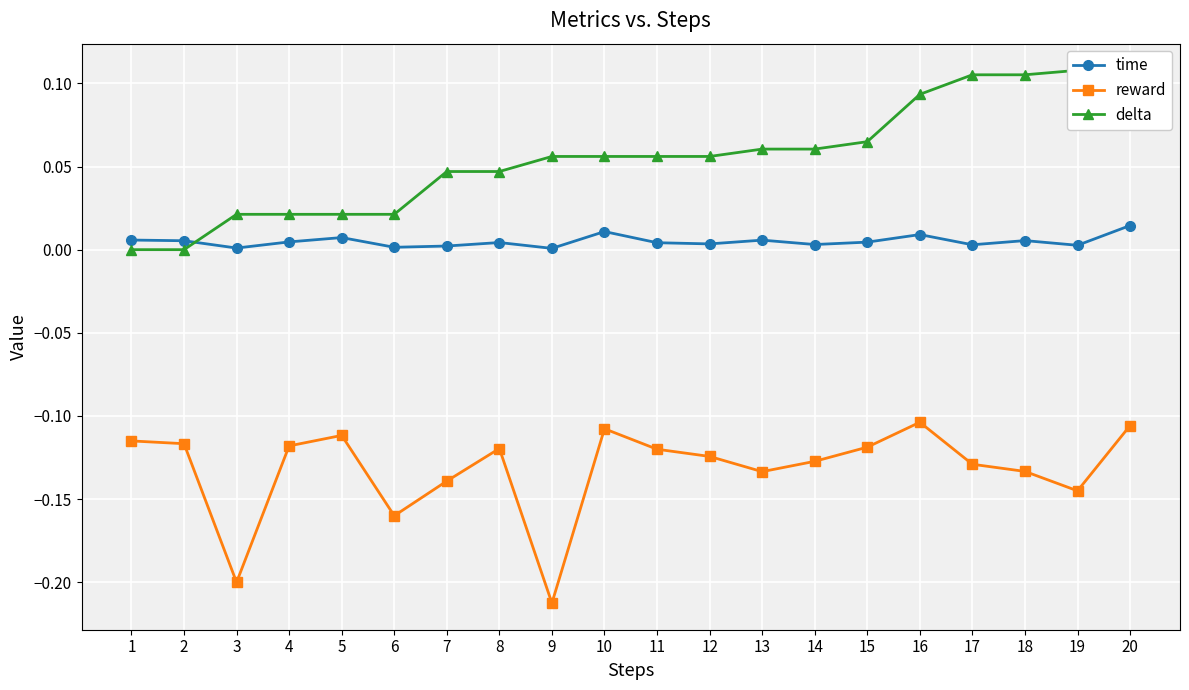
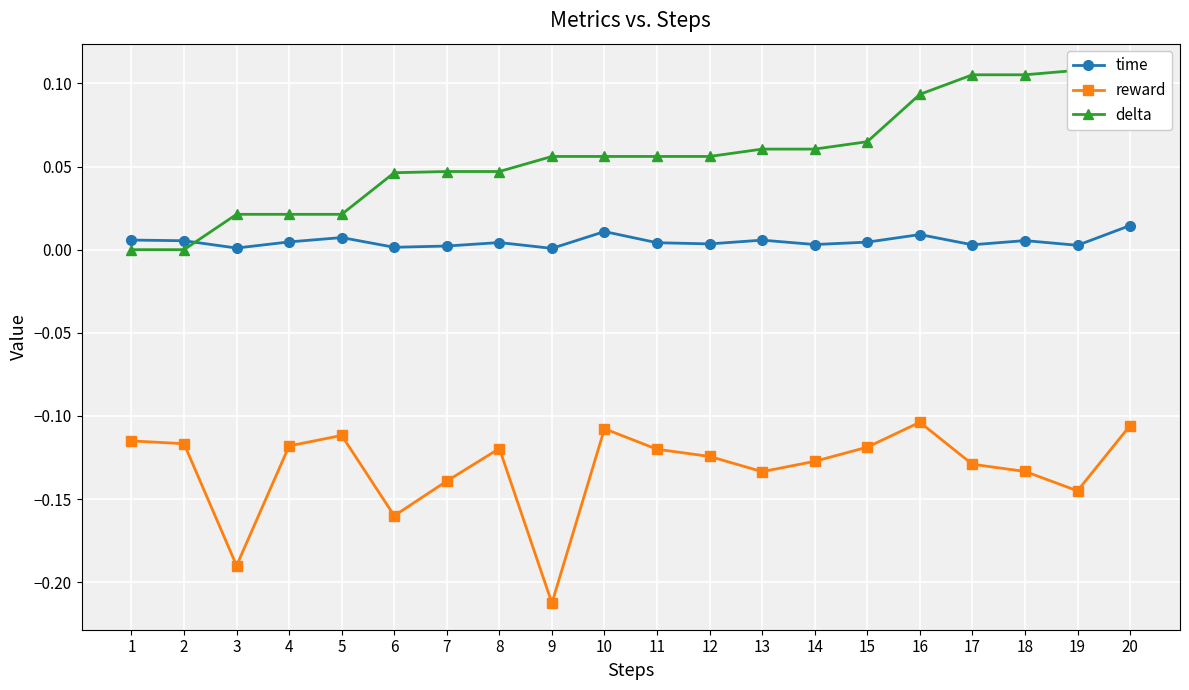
  {
    "time": {
      "1": 0.006,
      "2": 0.005,
      "3": 0.001,
      "4": 0.005,
      "5": 0.007,
      "6": 0.001,
      "7": 0.002,
      "8": 0.004,
      "9": 0.001,
      "10": 0.011,
      "11": 0.004,
      "12": 0.003,
      "13": 0.006,
      "14": 0.003,
      "15": 0.005,
      "16": 0.009,
      "17": 0.003,
      "18": 0.005,
      "19": 0.003,
      "20": 0.015
    },
    "reward": {
      "1": -0.115,
      "2": -0.117,
-     "3": -0.20,
+     "3": -0.19,
      "4": -0.118,
      "5": -0.112,
      "6": -0.16,
      "7": -0.14,
      "8": -0.12,
      "9": -0.213,
      "10": -0.108,
      "11": -0.12,
      "12": -0.124,
      "13": -0.133,
      "14": -0.127,
      "15": -0.12,
      "16": -0.104,
      "17": -0.13,
      "18": -0.133,
      "19": -0.145,
      "20": -0.106
    },
    "delta": {
      "1": 0.000,
      "2": 0.000,
      "3": 0.021,
      "4": 0.021,
      "5": 0.021,
-     "6": 0.021,
+     "6": 0.046,
      "7": 0.047,
      "8": 0.047,
      "9": 0.056,
      "10": 0.056,
      "11": 0.056,
      "12": 0.056,
      "13": 0.060,
      "14": 0.060,
      "15": 0.065,
      "16": 0.093,
      "17": 0.105,
      "18": 0.105
    }
  }
